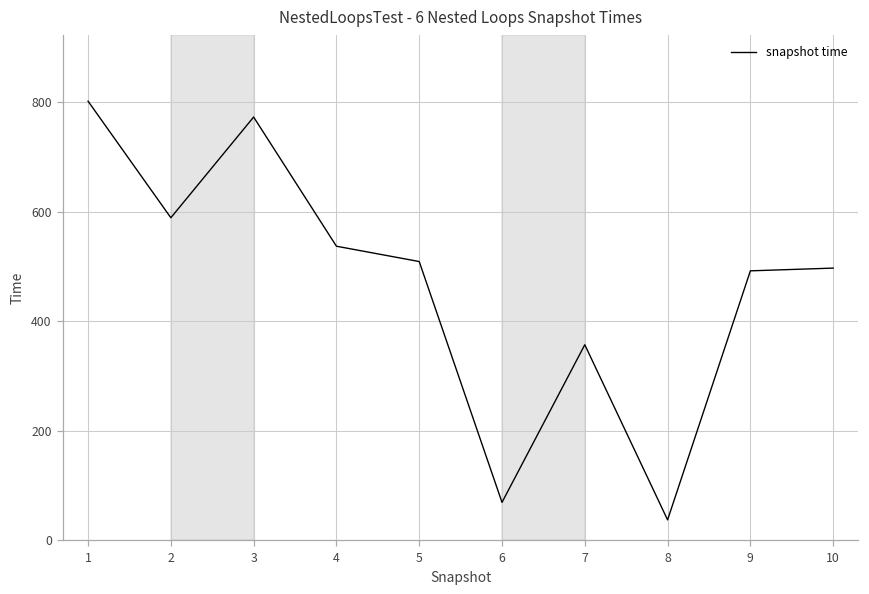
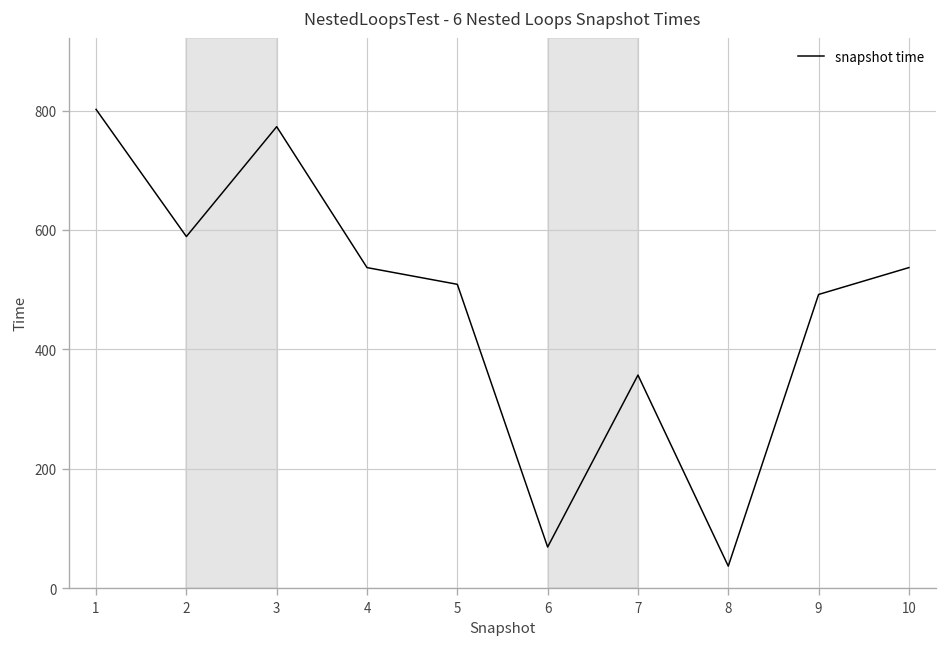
  {
    "1": 800,
    "2": 590,
    "3": 770,
    "4": 540,
    "5": 510,
    "6": 70,
    "7": 360,
    "8": 40,
    "9": 490,
-   "10": 500
+   "10": 540
  }
